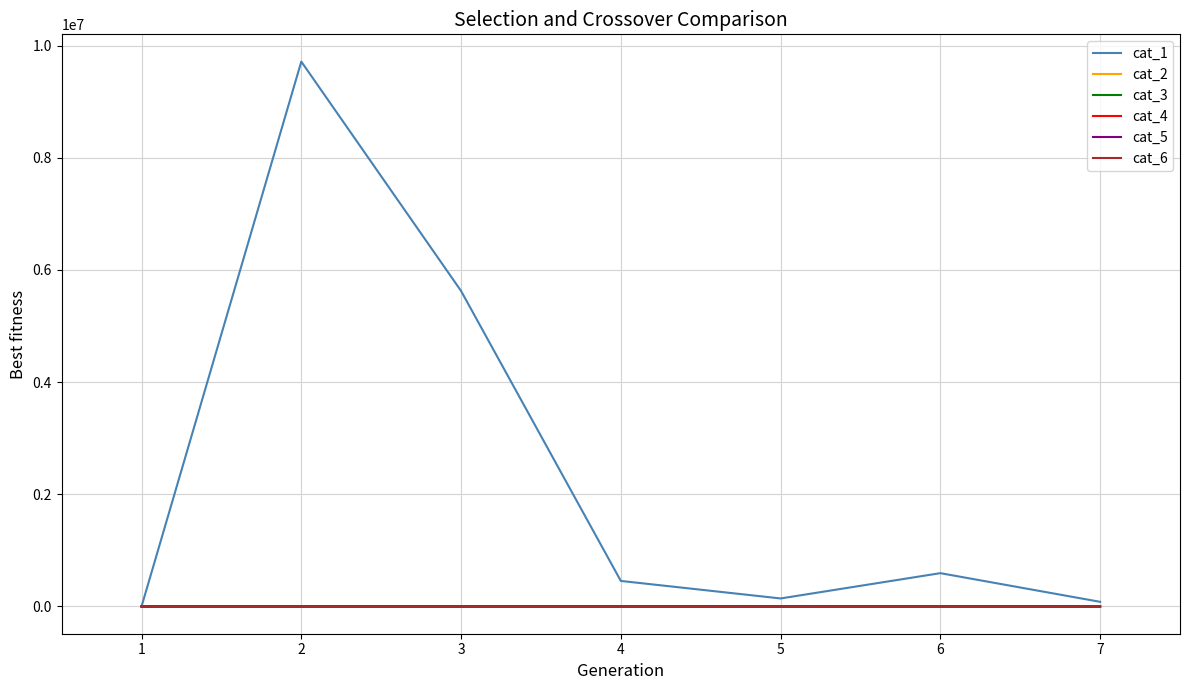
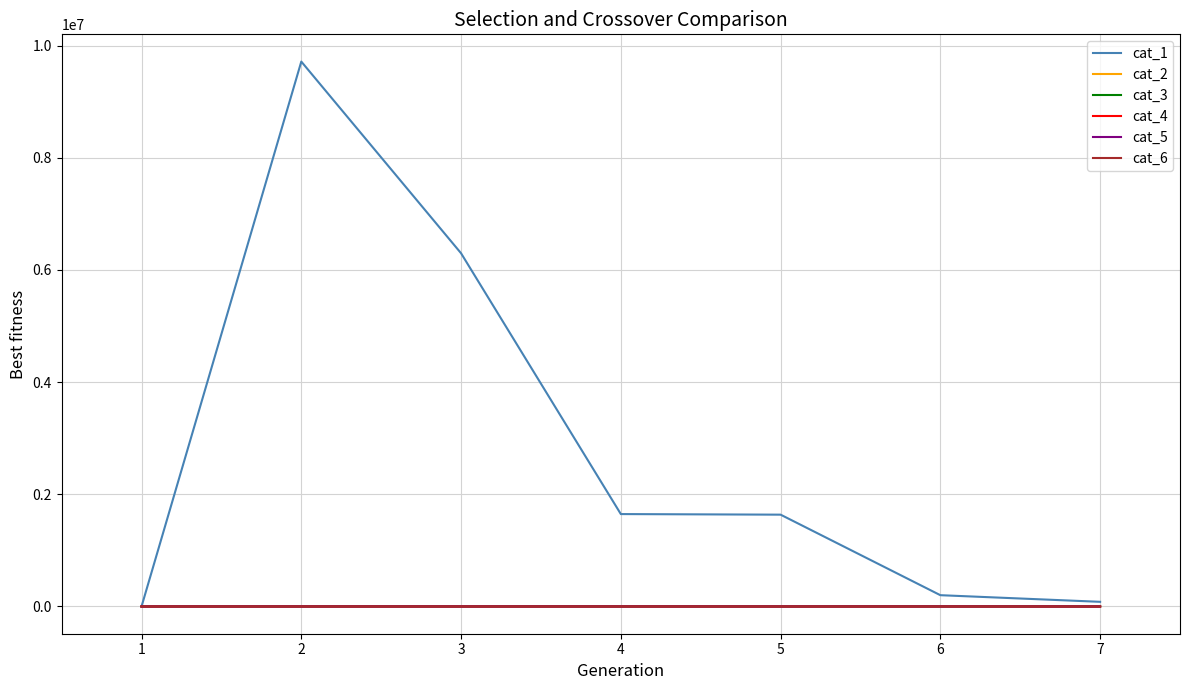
  {
    "cat_1": {
      "2": 9700000,
-     "3": 5600000,
-     "4": 500000,
-     "5": 100000,
-     "6": 600000,
+     "3": 6300000,
+     "4": 1600000,
+     "5": 1600000,
+     "6": 200000,
      "7": 100000
    },
    "cat_6": {
      "2": 0,
      "3": 0,
      "4": 0,
      "5": 0,
      "6": 0,
      "7": 0
    }
  }
